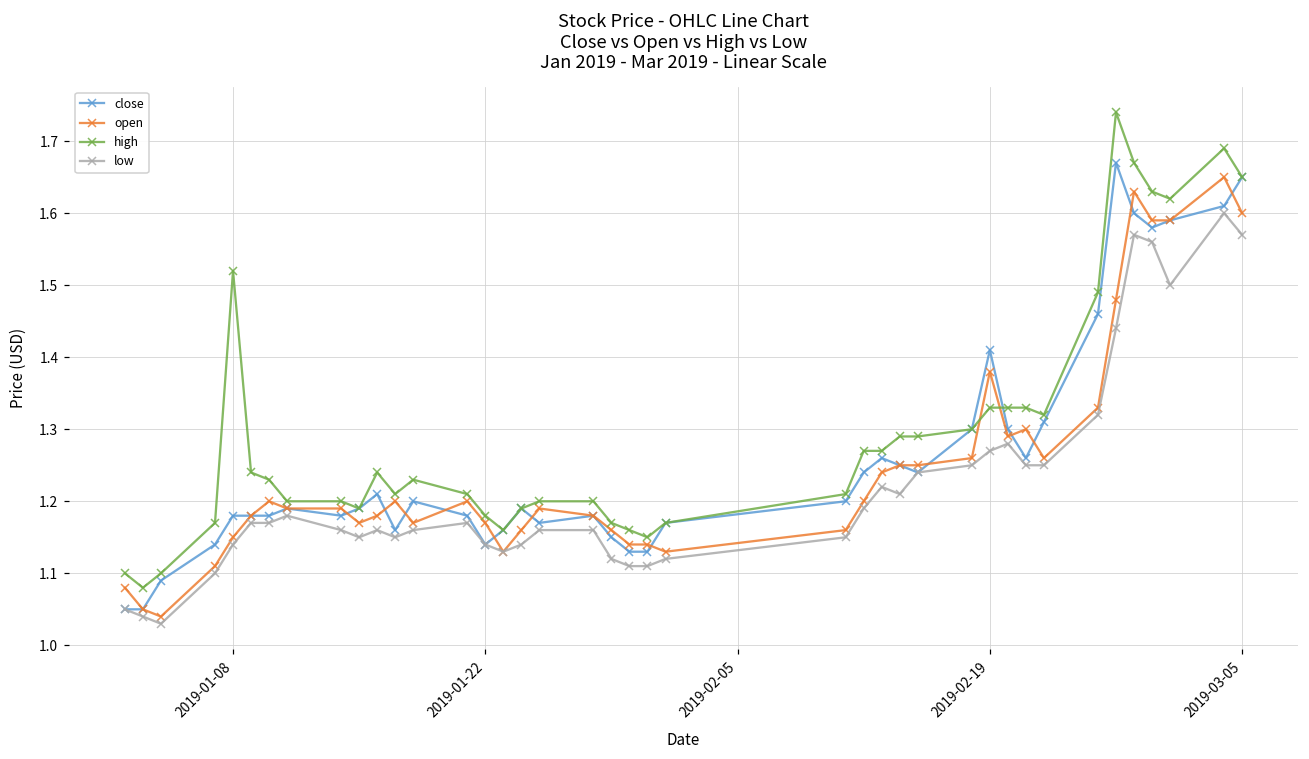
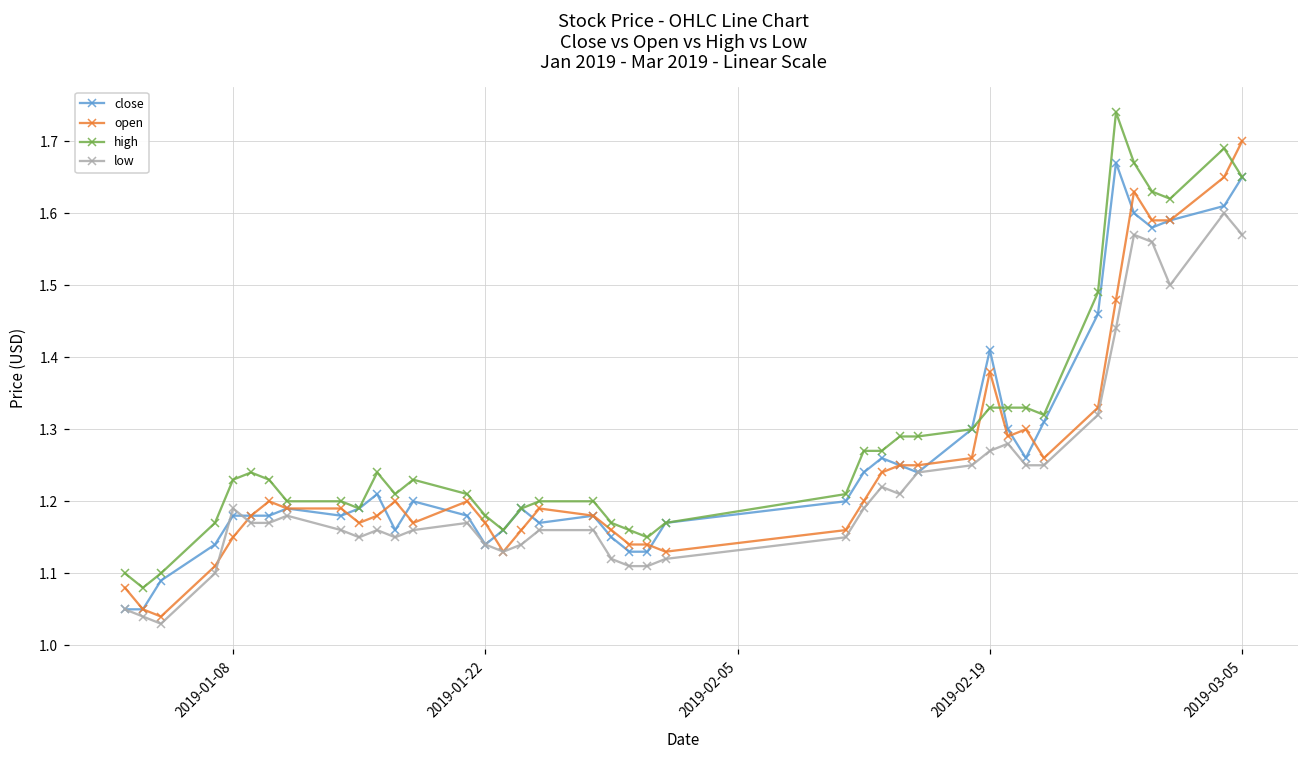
  {
    "close": {
      "2019-01-08": 1.18,
      "2019-02-19": 1.41
    },
    "open": {
      "2019-01-08": 1.15,
      "2019-01-22": 1.17,
      "2019-02-19": 1.38,
-     "2019-03-05": 1.6
+     "2019-03-05": 1.7
    },
    "high": {
-     "2019-01-08": 1.52,
+     "2019-01-08": 1.23,
      "2019-01-22": 1.18,
      "2019-02-19": 1.33
    },
    "low": {
-     "2019-01-08": 1.14,
+     "2019-01-08": 1.19,
      "2019-02-19": 1.27,
      "2019-03-05": 1.57
    }
  }
